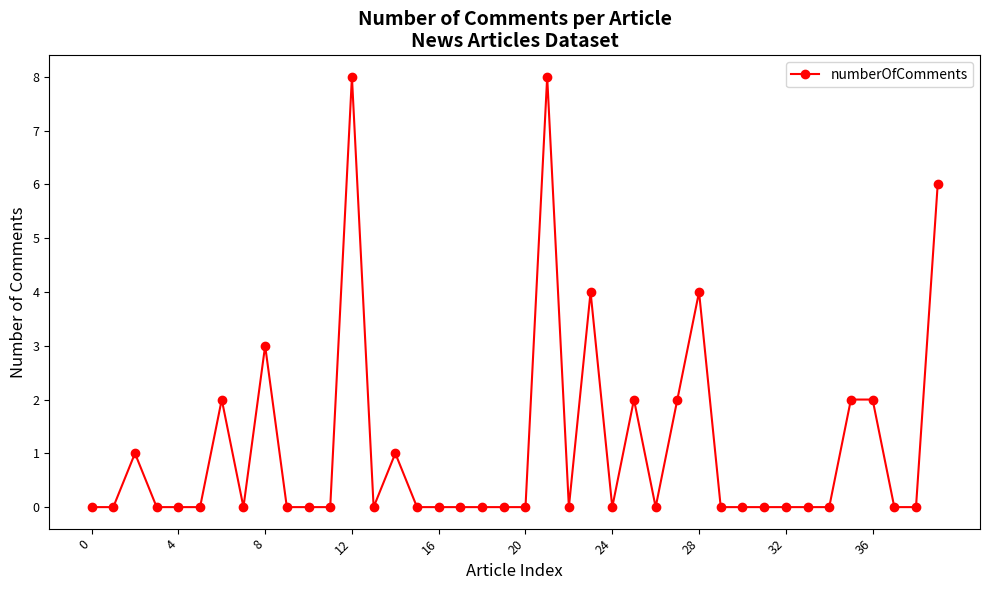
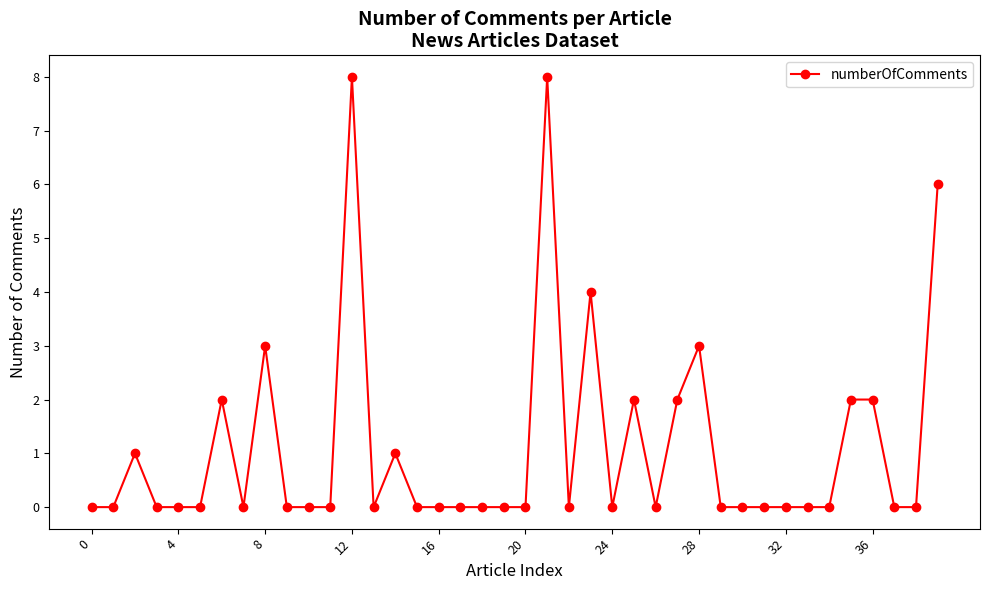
  {
    "0": 0,
    "4": 0,
    "8": 3,
    "12": 8,
    "16": 0,
    "20": 0,
    "24": 0,
-   "28": 4,
+   "28": 3,
    "32": 0,
    "36": 2
  }
